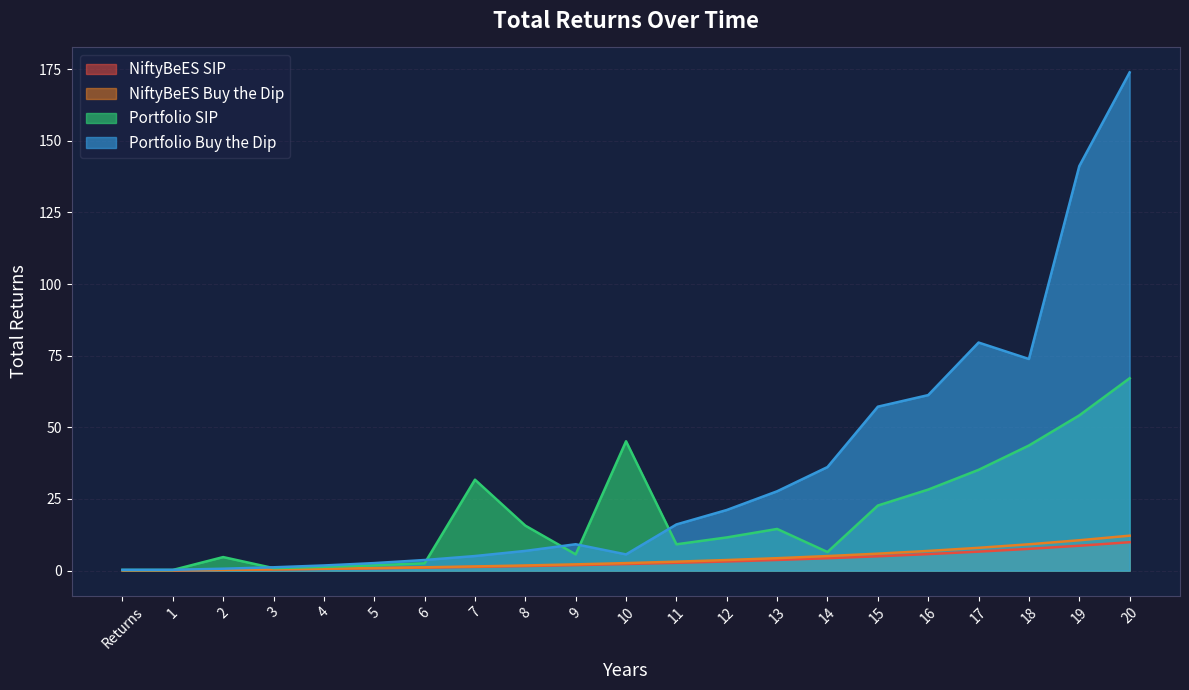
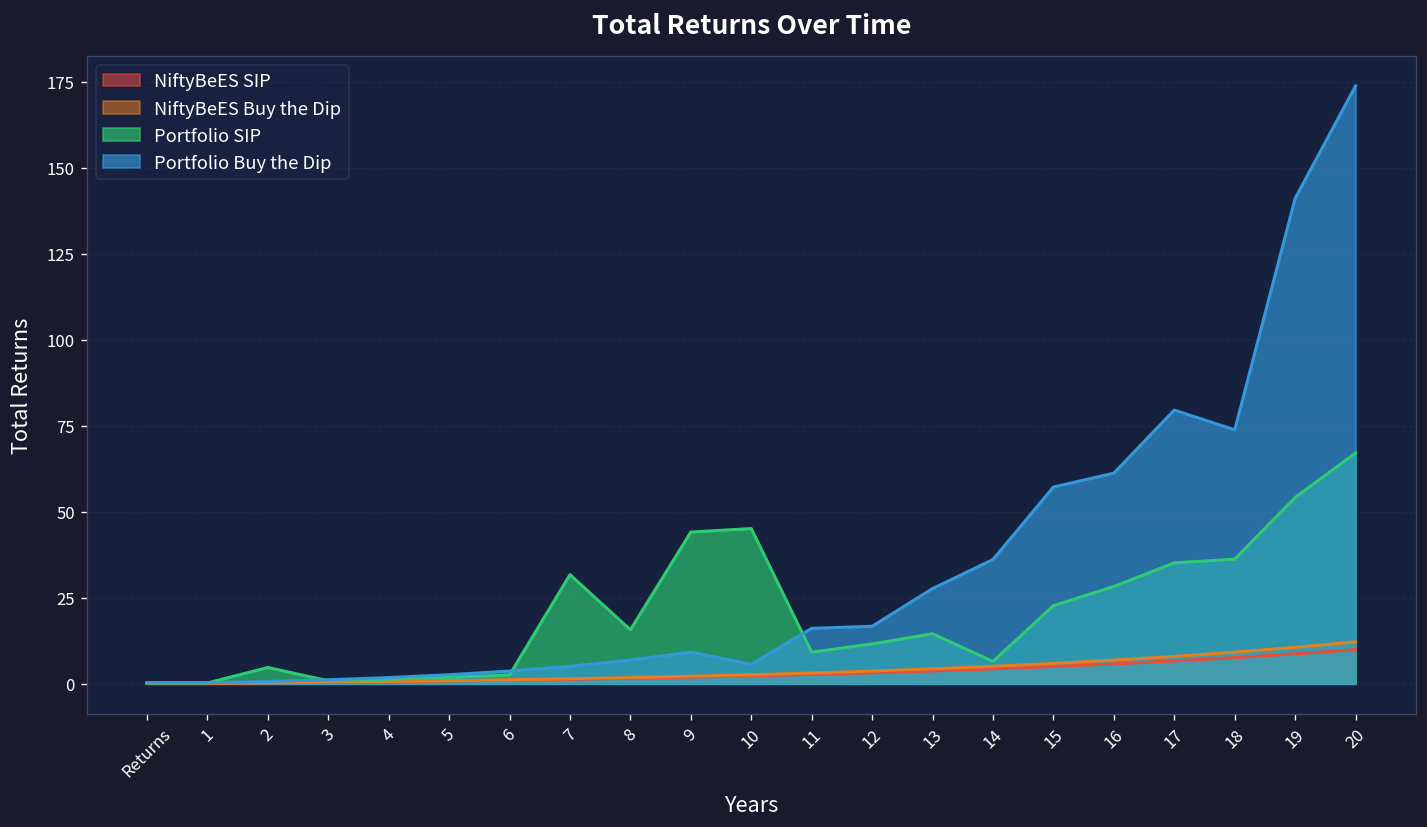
  {
    "Portfolio SIP": {
      "2": 5,
      "6": 3,
      "7": 32,
      "8": 16,
-     "9": 6,
+     "9": 44,
      "10": 45,
      "11": 9,
      "12": 12,
      "13": 15,
      "14": 6,
      "15": 23,
      "16": 28,
      "17": 35,
-     "18": 44,
+     "18": 36,
      "19": 54,
      "20": 67
    },
    "Portfolio Buy the Dip": {
      "6": 4,
      "7": 5,
      "8": 7,
      "9": 9,
      "10": 6,
      "11": 16,
-     "12": 21,
+     "12": 17,
      "13": 28,
      "14": 36,
      "15": 57,
      "16": 61,
      "17": 80,
      "18": 74,
      "19": 141,
      "20": 174
    }
  }
